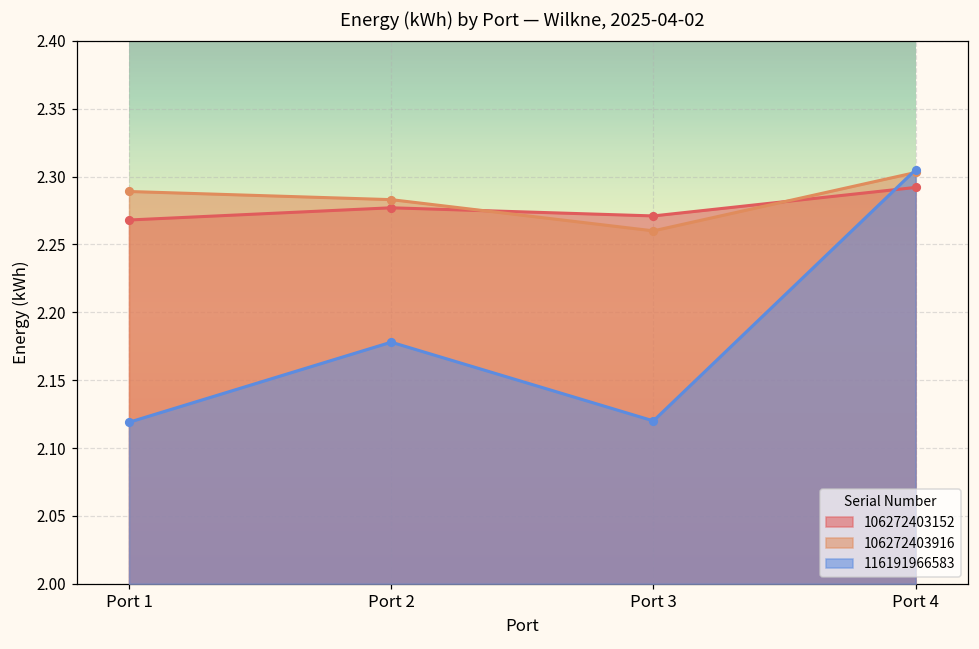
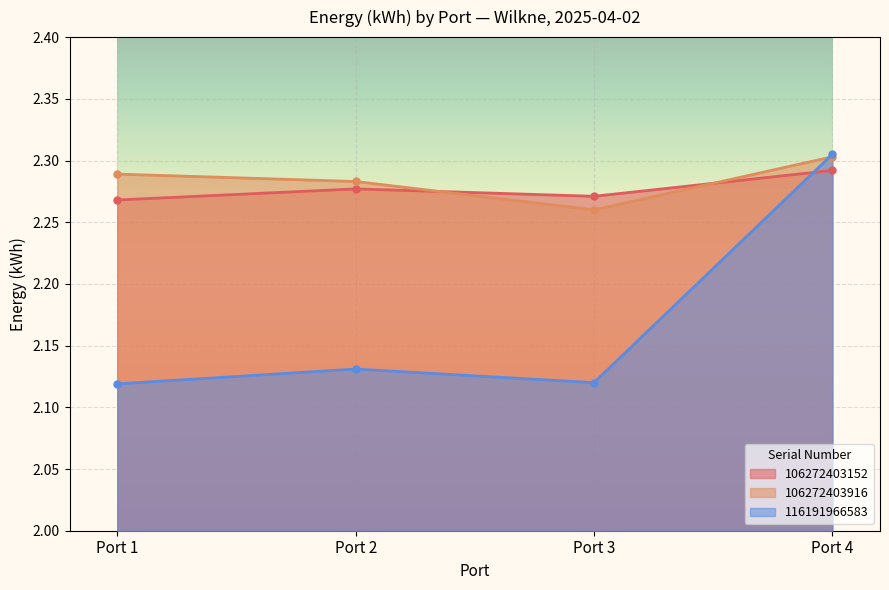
  {
    "116191966583": {
      "Port 1": 2.119,
-     "Port 2": 2.178,
+     "Port 2": 2.131,
      "Port 3": 2.120
    }
  }
